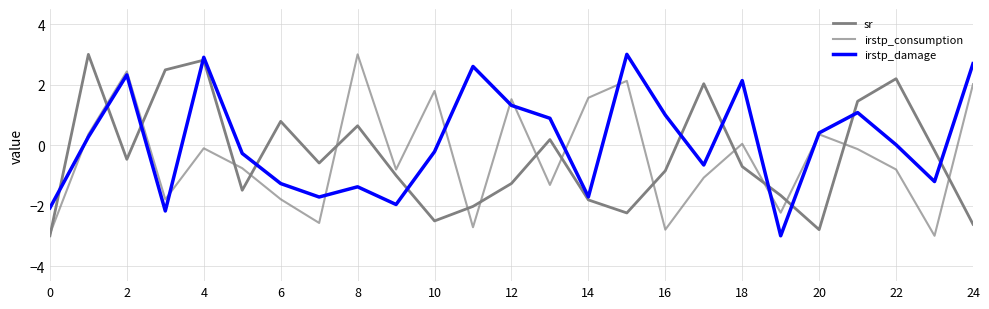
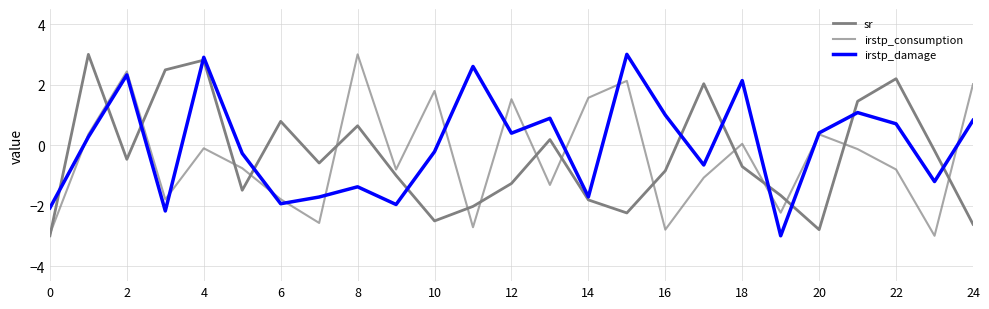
  {
    "irstp_damage": {
      "0": -2.1,
      "2": 2.3,
      "4": 2.9,
-     "6": -1.3,
+     "6": -1.9,
      "8": -1.4,
      "10": -0.2,
-     "12": 1.3,
+     "12": 0.4,
      "14": -1.7,
      "16": 1.0,
      "18": 2.1,
-     "22": 0.0,
-     "24": 2.7
+     "22": 0.7,
+     "24": 0.8
    }
  }
